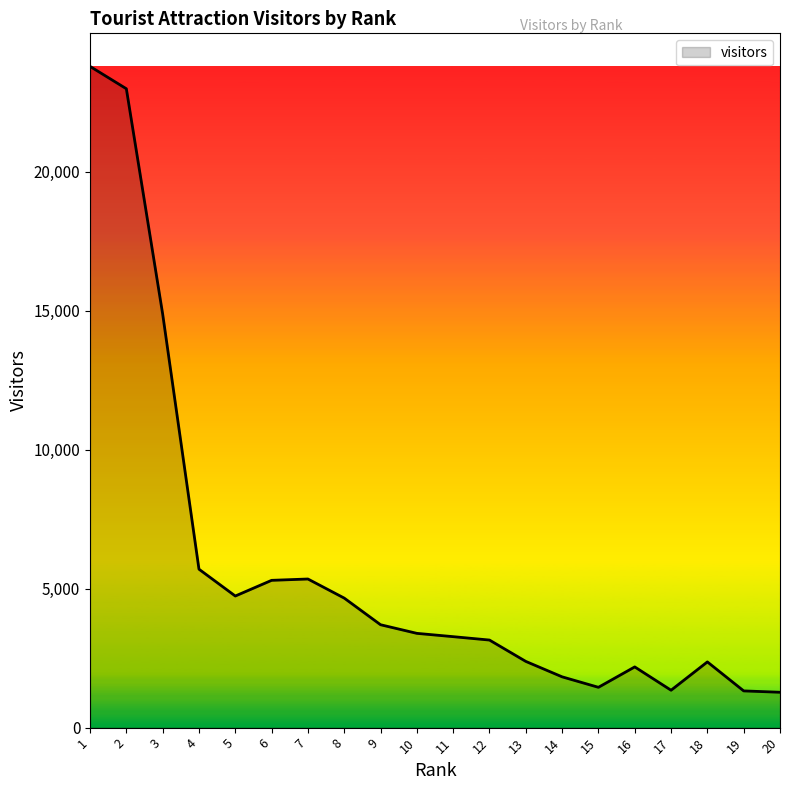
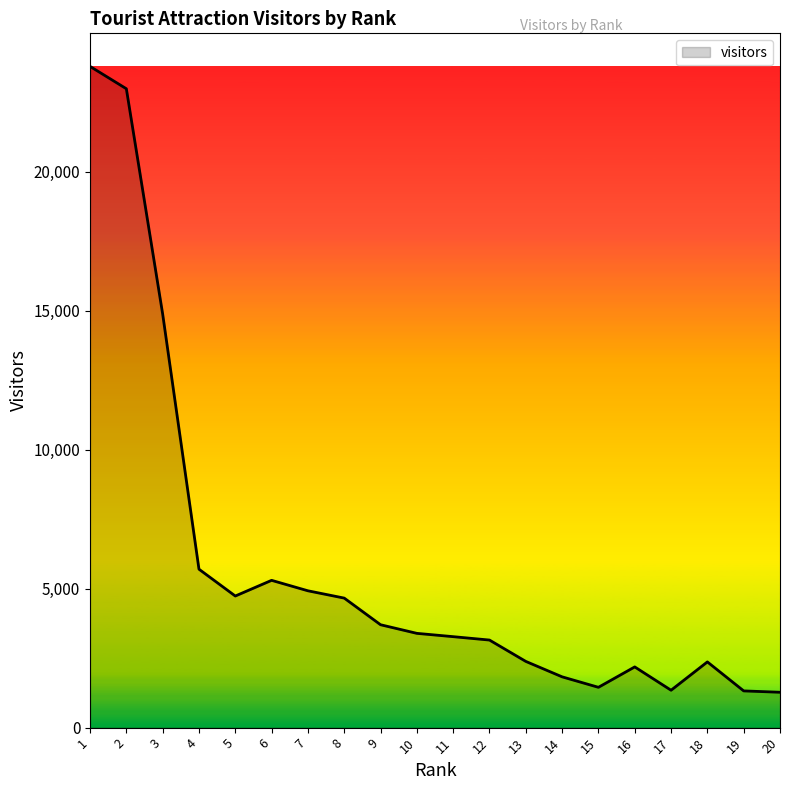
  {
    "1": "23,800",
    "2": "23,000",
    "3": "14,900",
    "4": "5,700",
    "5": "4,700",
    "6": "5,300",
-   "7": "5,300",
+   "7": "4,900",
    "8": "4,700",
    "9": "3,700",
    "10": "3,400",
    "11": "3,300",
    "12": "3,200",
    "13": "2,400",
    "14": "1,800",
    "15": "1,500",
    "16": "2,200",
    "17": "1,300",
    "18": "2,400",
    "19": "1,300",
    "20": "1,300"
  }
